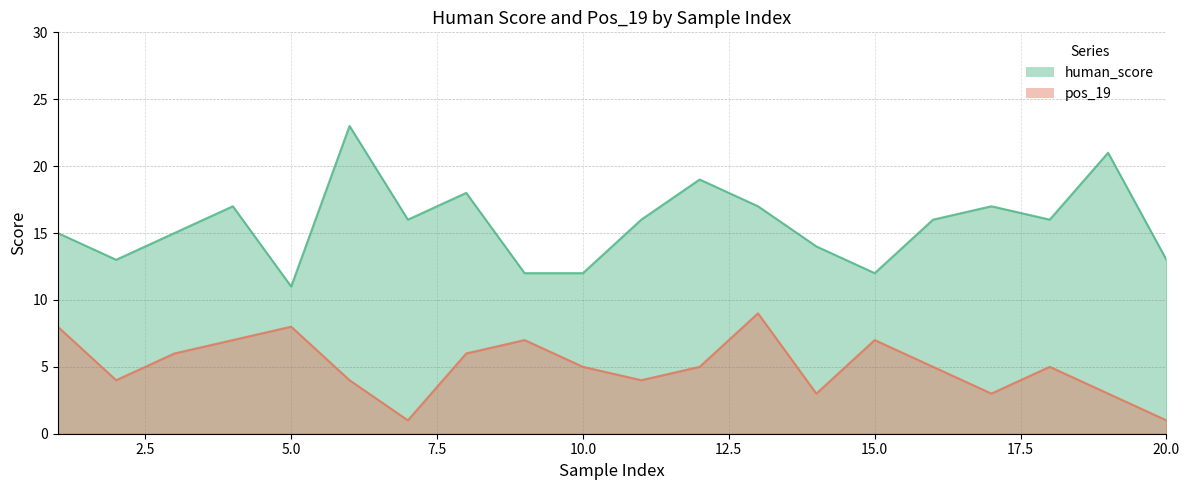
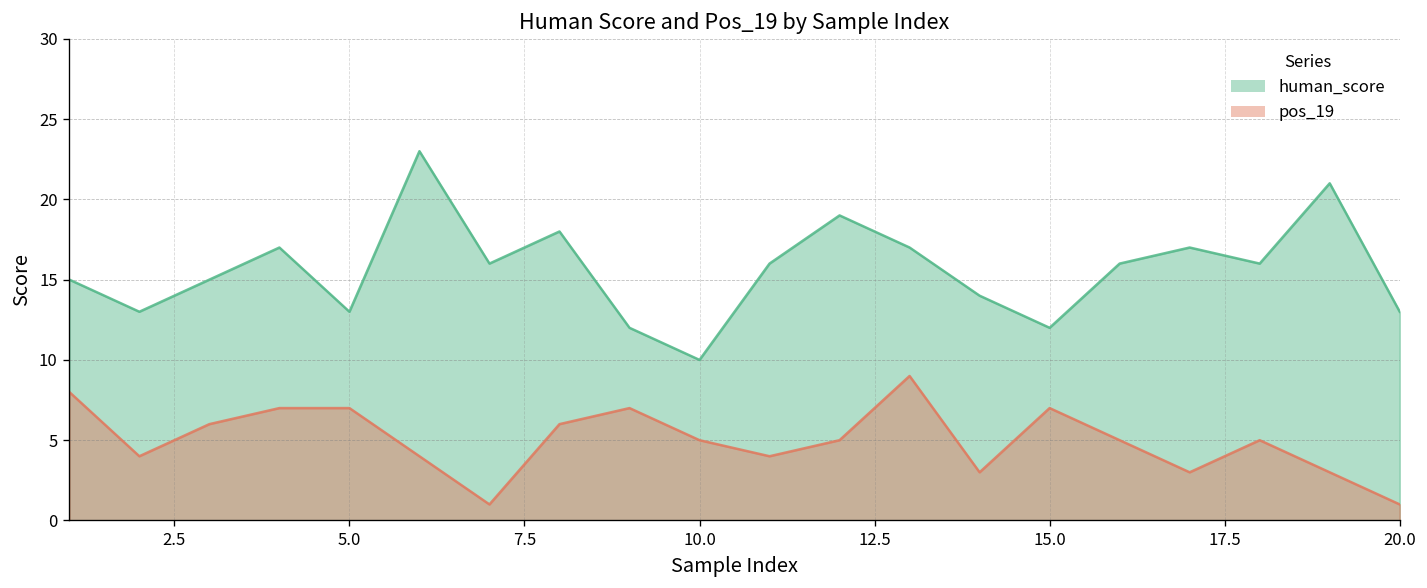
  {
    "human_score": {
-     "5.0": 11,
-     "10.0": 12,
+     "5.0": 13,
+     "10.0": 10,
      "15.0": 12,
      "20.0": 13
    },
    "pos_19": {
-     "5.0": 8,
+     "5.0": 7,
      "10.0": 5,
      "15.0": 7,
      "20.0": 1
    }
  }
